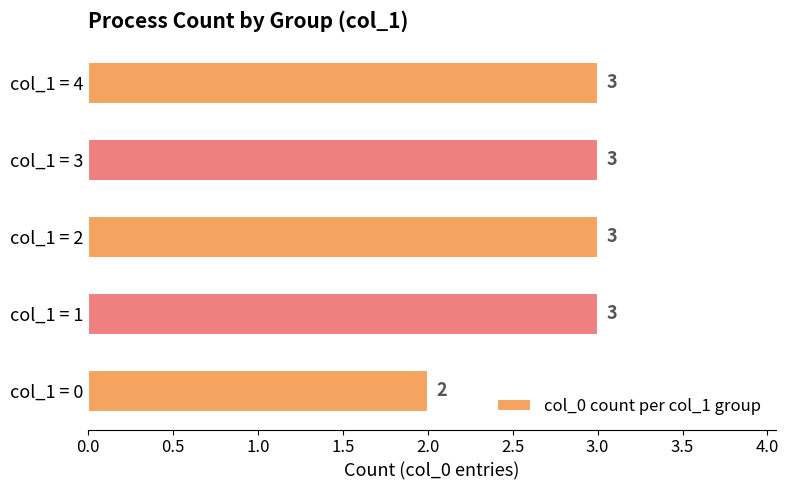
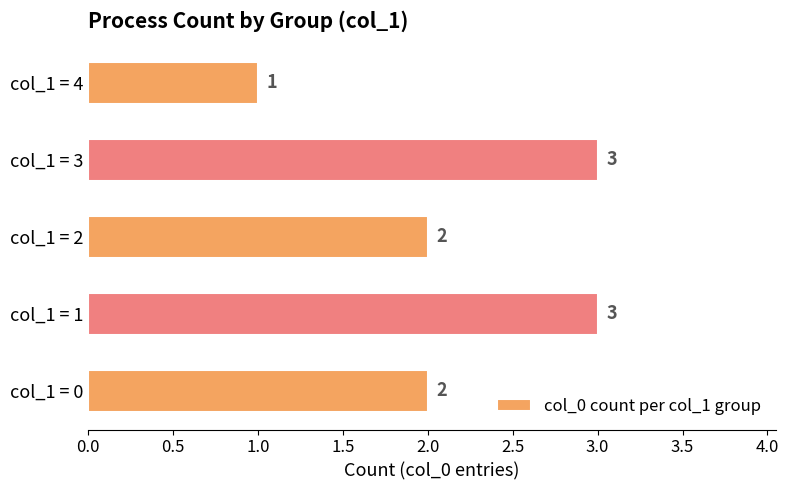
  {
-   "col_1 = 4": 3,
+   "col_1 = 4": 1,
    "col_1 = 3": 3,
-   "col_1 = 2": 3,
+   "col_1 = 2": 2,
    "col_1 = 1": 3,
    "col_1 = 0": 2
  }
